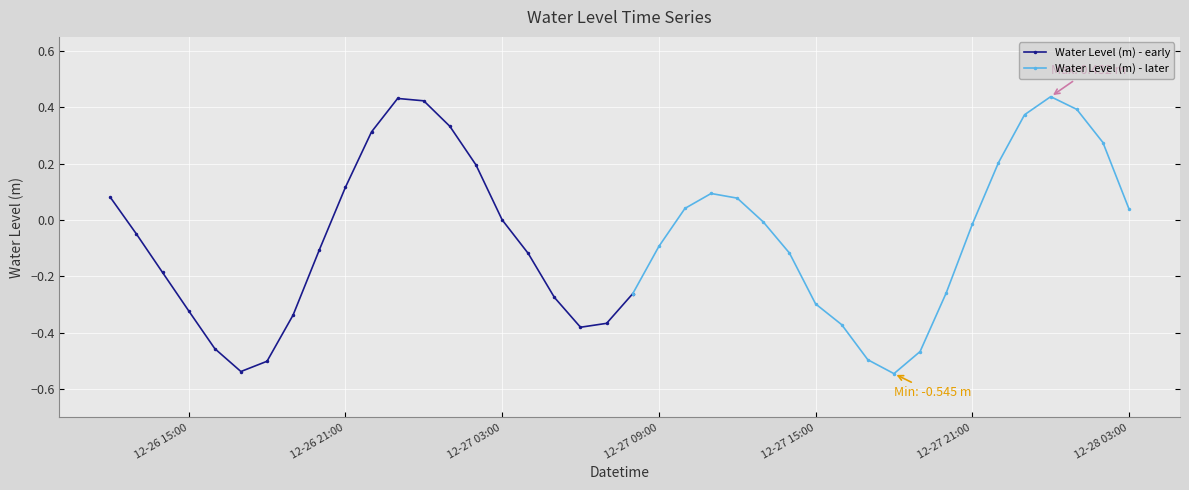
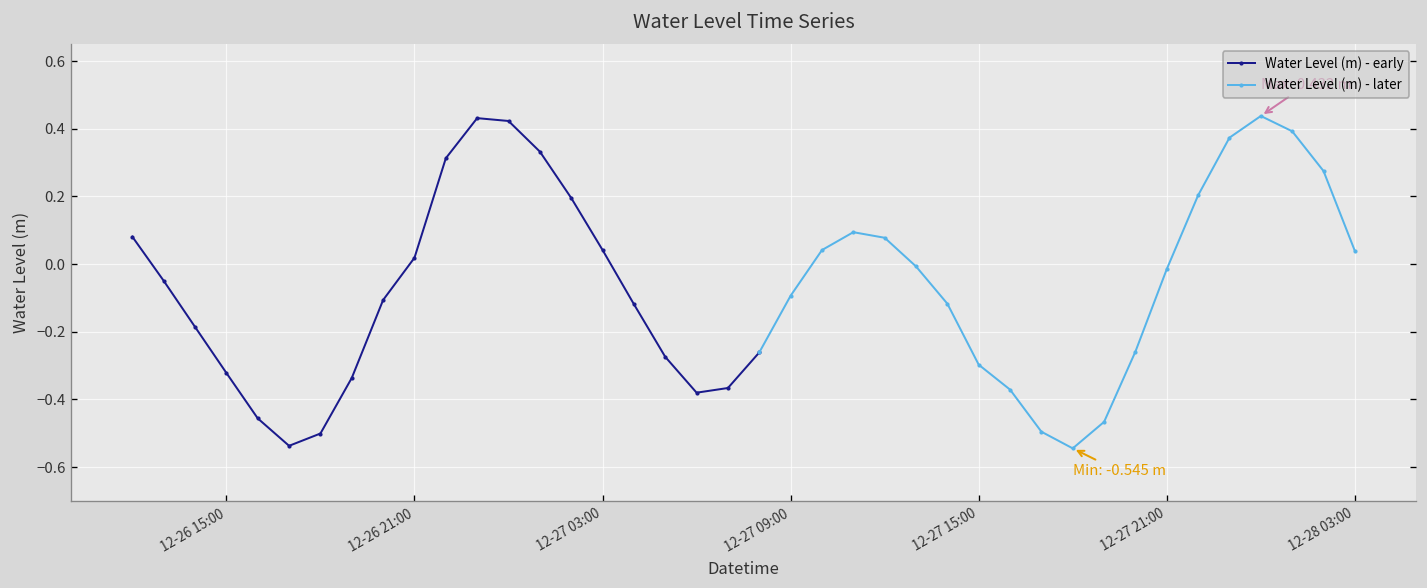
  {
    "Water Level (m) - early": {
      "12-26 15:00": -0.32,
-     "12-26 21:00": 0.12,
-     "12-27 03:00": 0.00
+     "12-26 21:00": 0.02,
+     "12-27 03:00": 0.04
    },
    "Water Level (m) - later": {
      "12-27 09:00": -0.09,
      "12-27 15:00": -0.30,
      "12-27 21:00": -0.01,
      "12-28 03:00": 0.04
    }
  }
